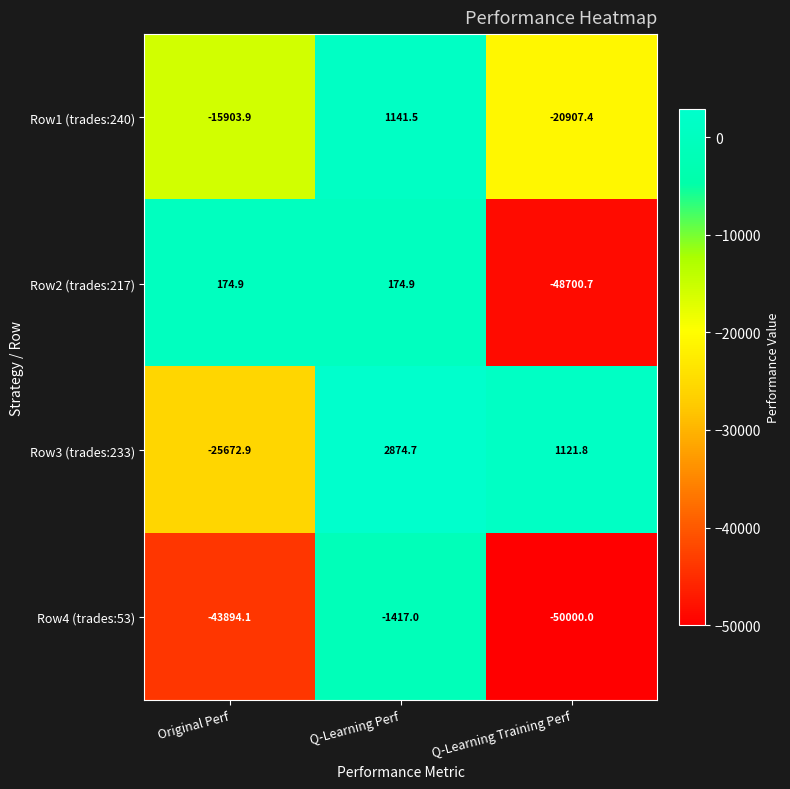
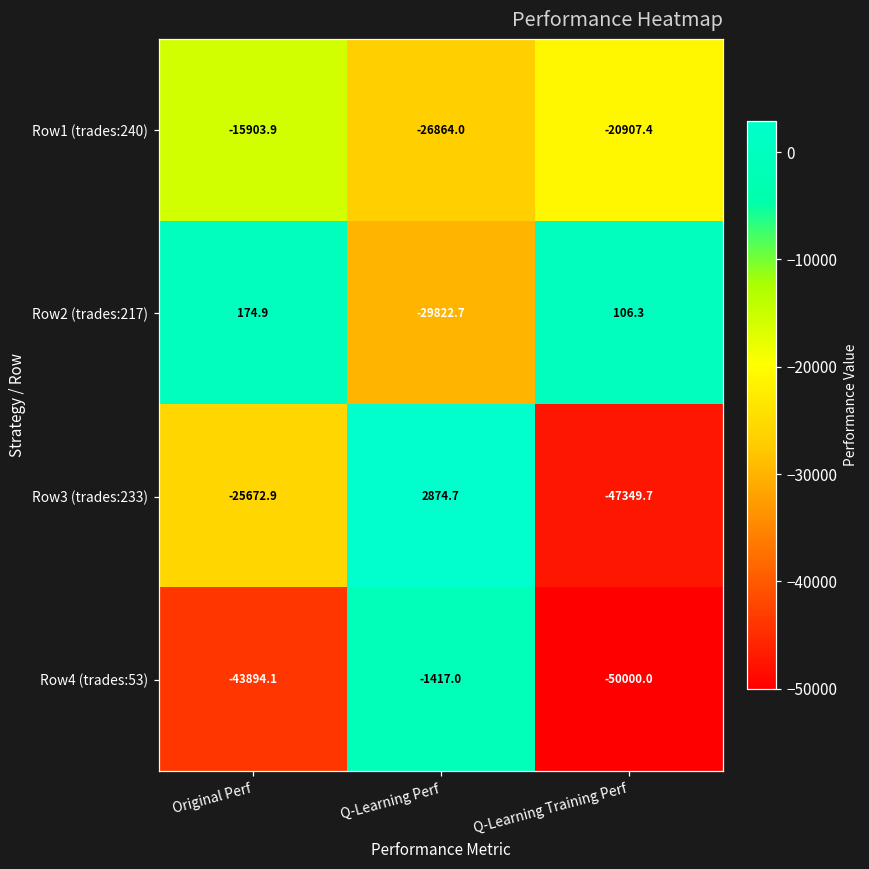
  {
    "Row1 (trades:240)": {
      "Original Perf": -15903.9,
-     "Q-Learning Perf": 1141.5,
+     "Q-Learning Perf": -26864.0,
      "Q-Learning Training Perf": -20907.4
    },
    "Row2 (trades:217)": {
      "Original Perf": 174.9,
-     "Q-Learning Perf": 174.9,
-     "Q-Learning Training Perf": -48700.7
+     "Q-Learning Perf": -29822.7,
+     "Q-Learning Training Perf": 106.3
    },
    "Row3 (trades:233)": {
      "Original Perf": -25672.9,
      "Q-Learning Perf": 2874.7,
-     "Q-Learning Training Perf": 1121.8
+     "Q-Learning Training Perf": -47349.7
    },
    "Row4 (trades:53)": {
      "Original Perf": -43894.1,
      "Q-Learning Perf": -1417.0,
      "Q-Learning Training Perf": -50000.0
    }
  }
